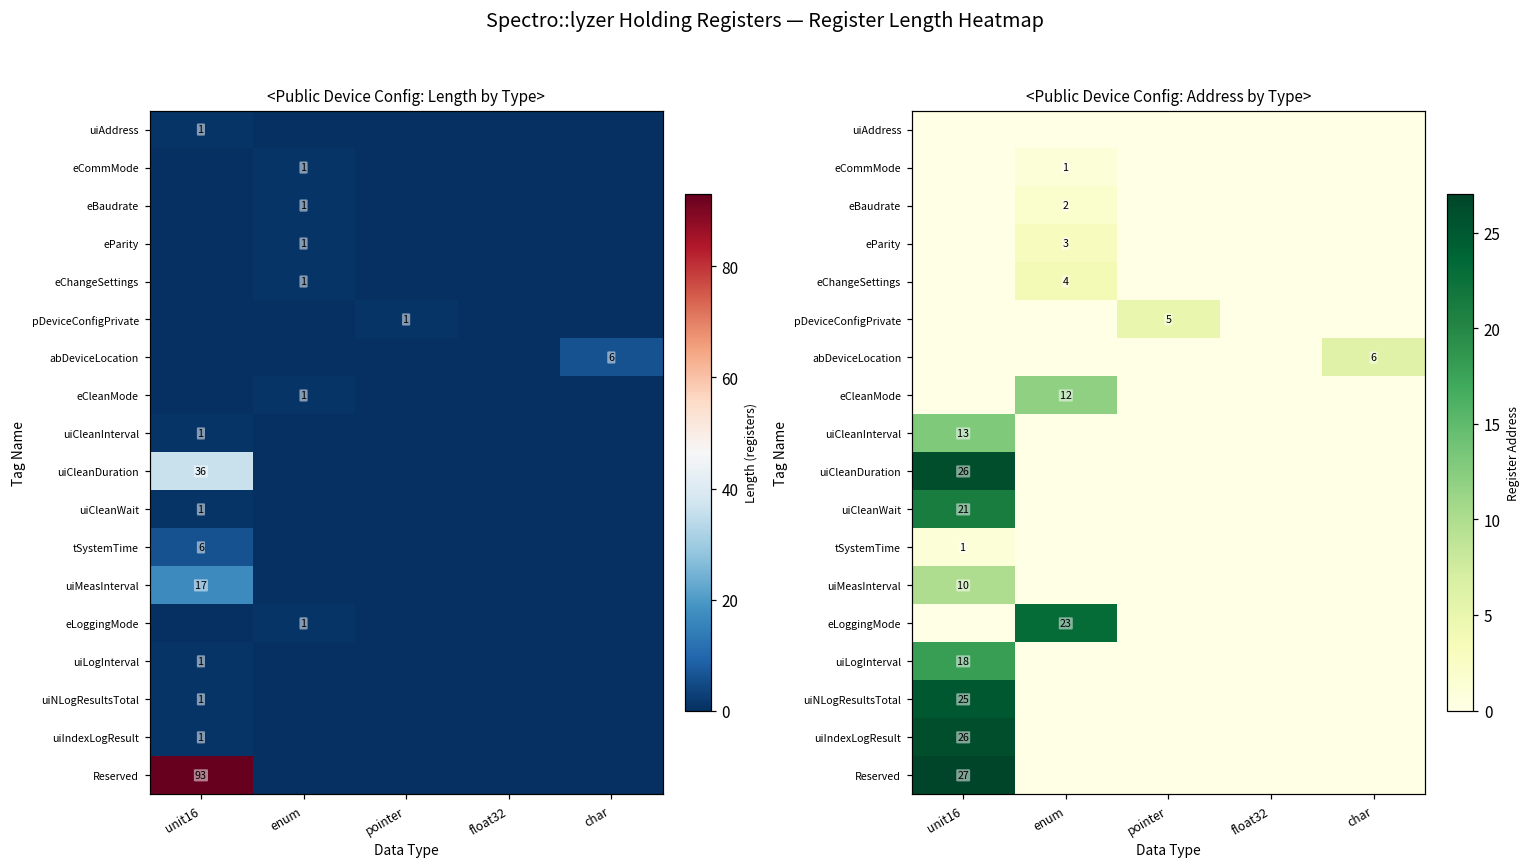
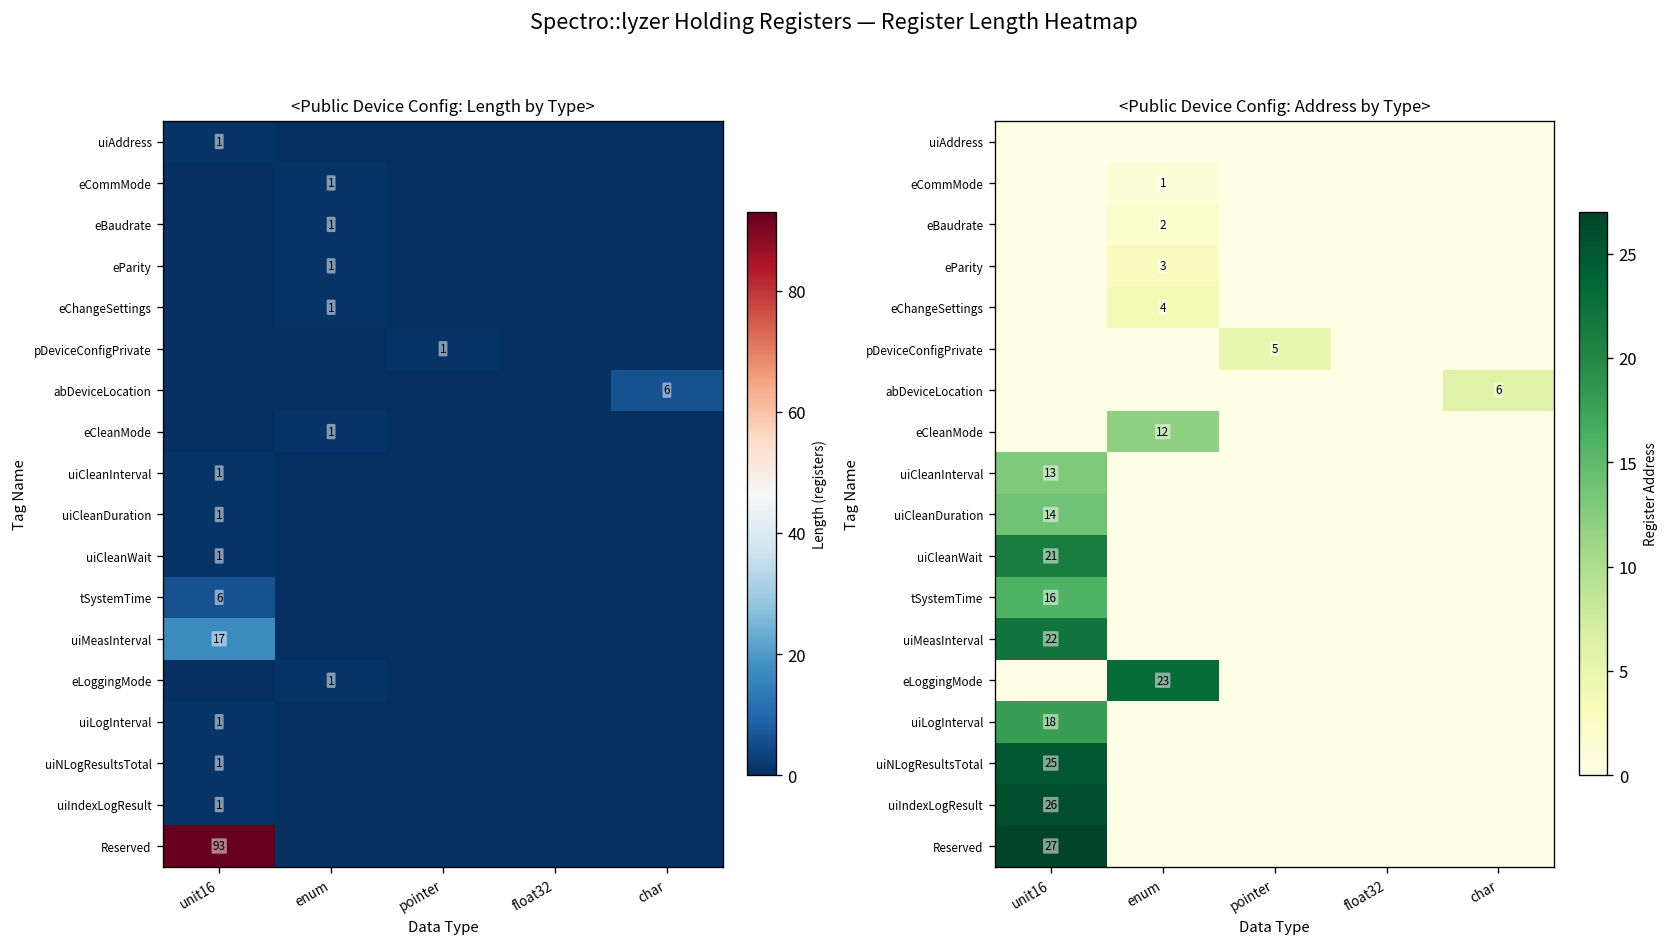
  {
    "<Public Device Config: Length by Type>": {
      "uiCleanDuration": {
-       "unit16": 36
+       "unit16": 1
      }
    },
    "<Public Device Config: Address by Type>": {
      "uiCleanDuration": {
-       "unit16": 26
+       "unit16": 14
      },
      "tSystemTime": {
-       "unit16": 1
+       "unit16": 16
      },
      "uiMeasInterval": {
-       "unit16": 10
+       "unit16": 22
      }
    }
  }
